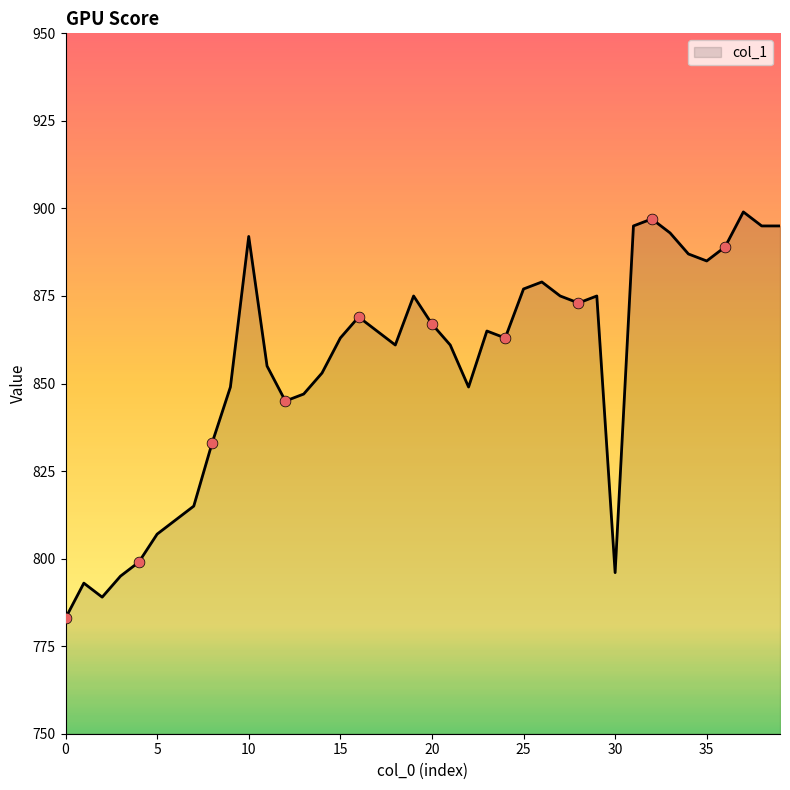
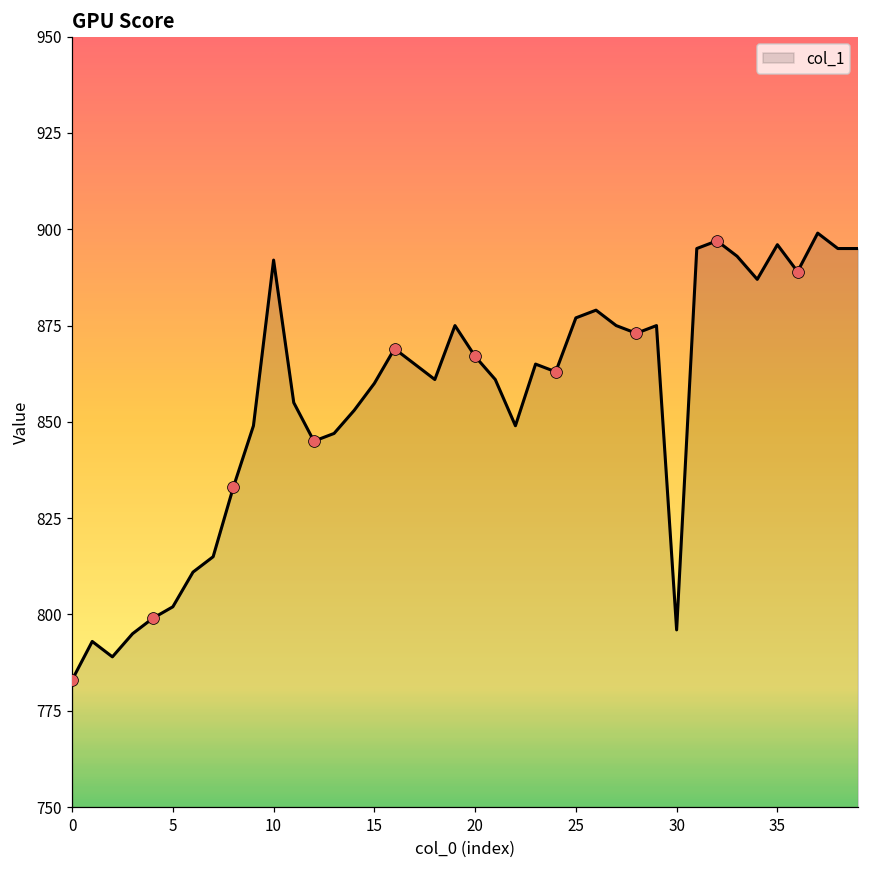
  {
    "col_1": {
-     "5": 807,
+     "5": 802,
      "10": 892,
-     "15": 863,
+     "15": 860,
      "25": 877,
      "30": 796,
-     "35": 885
+     "35": 896
    }
  }
